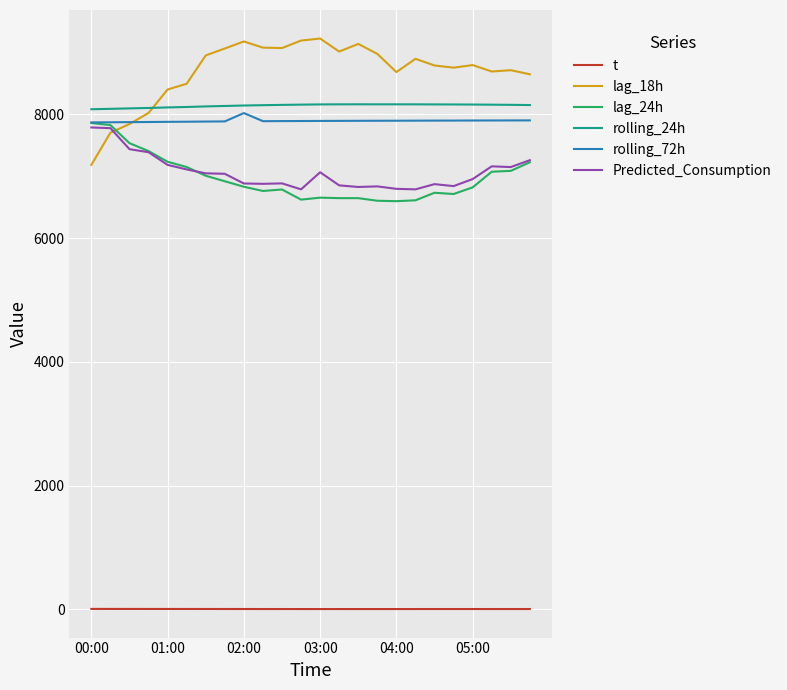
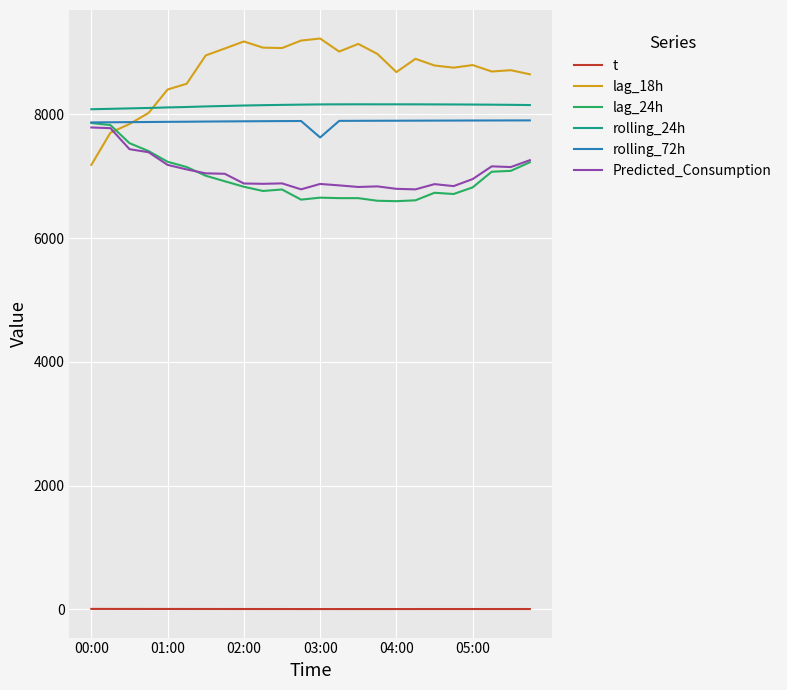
  {
    "t": {
      "00:00": 0,
      "01:00": 0,
      "02:00": 0,
      "03:00": 0,
      "04:00": 0,
      "05:00": 0
    },
    "lag_18h": {
      "00:00": 7200,
      "01:00": 8400,
      "02:00": 9200,
      "03:00": 9200,
      "04:00": 8700,
      "05:00": 8800
    },
    "rolling_72h": {
      "01:00": 7900,
-     "02:00": 8000,
-     "03:00": 7900,
+     "02:00": 7900,
+     "03:00": 7600,
      "04:00": 7900,
      "05:00": 7900
    },
    "Predicted_Consumption": {
      "00:00": 7800,
      "01:00": 7200,
      "02:00": 6900,
-     "03:00": 7100,
+     "03:00": 6900,
      "04:00": 6800,
      "05:00": 7000
    }
  }
